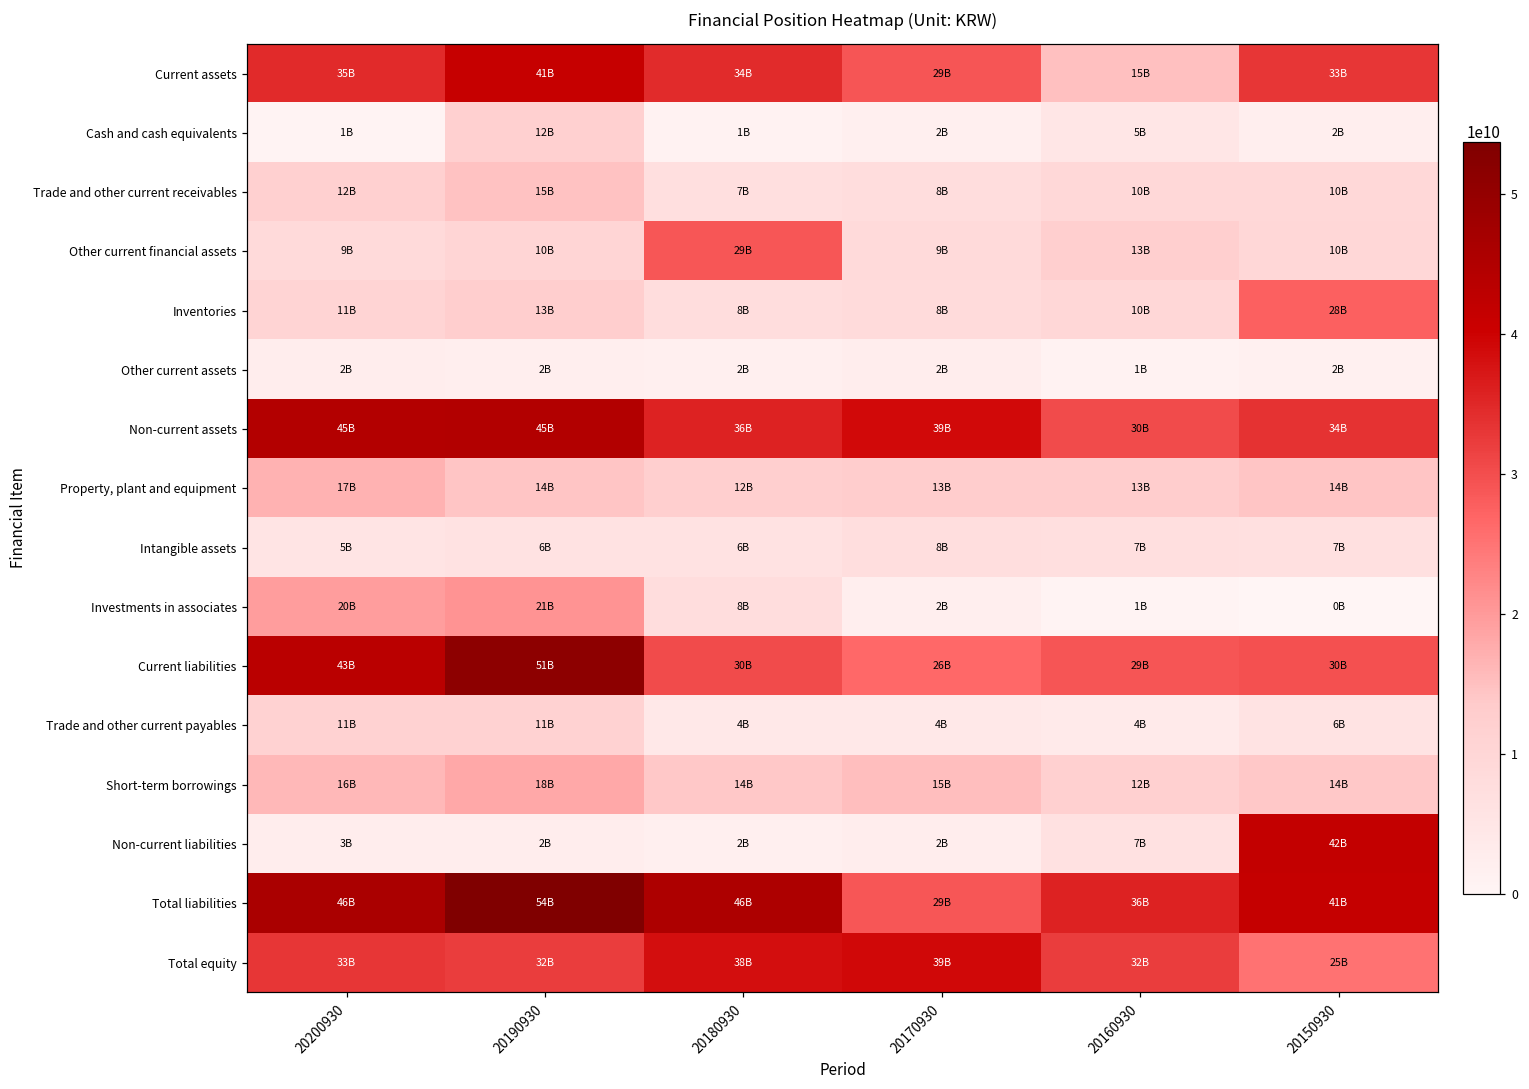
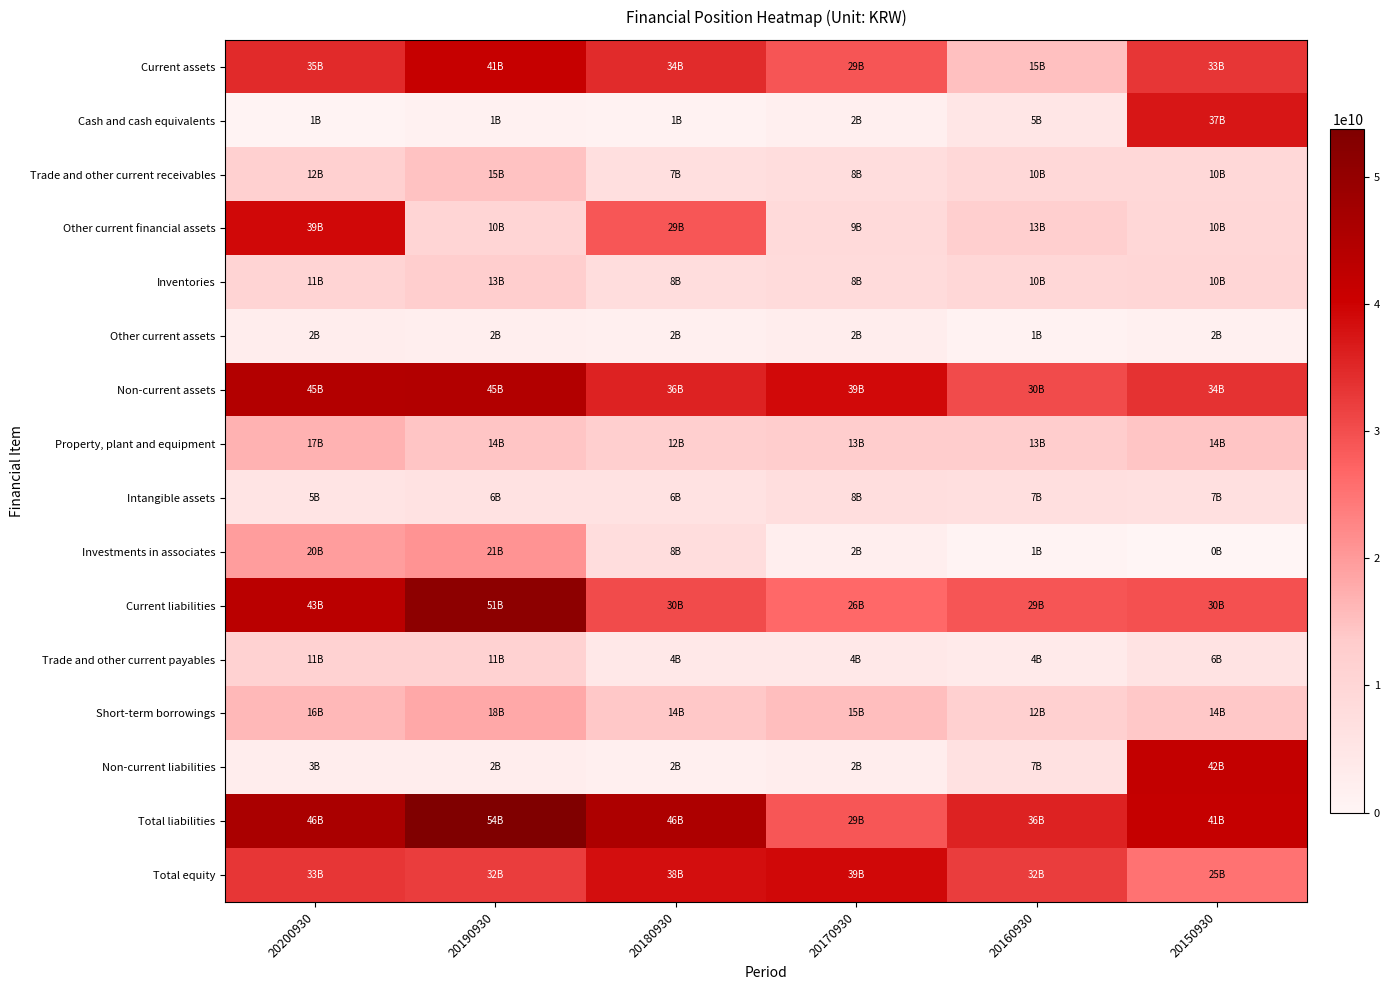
  {
    "Current assets": {
      "20200930": "35B",
      "20190930": "41B",
      "20180930": "34B",
      "20170930": "29B",
      "20160930": "15B",
      "20150930": "33B"
    },
    "Cash and cash equivalents": {
      "20200930": "1B",
-     "20190930": "12B",
+     "20190930": "1B",
      "20180930": "1B",
      "20170930": "2B",
      "20160930": "5B",
-     "20150930": "2B"
+     "20150930": "37B"
    },
    "Trade and other current receivables": {
      "20200930": "12B",
      "20190930": "15B",
      "20180930": "7B",
      "20170930": "8B",
      "20160930": "10B",
      "20150930": "10B"
    },
    "Other current financial assets": {
-     "20200930": "9B",
+     "20200930": "39B",
      "20190930": "10B",
      "20180930": "29B",
      "20170930": "9B",
      "20160930": "13B",
      "20150930": "10B"
    },
    "Inventories": {
      "20200930": "11B",
      "20190930": "13B",
      "20180930": "8B",
      "20170930": "8B",
      "20160930": "10B",
-     "20150930": "28B"
+     "20150930": "10B"
    },
    "Other current assets": {
      "20200930": "2B",
      "20190930": "2B",
      "20180930": "2B",
      "20170930": "2B",
      "20160930": "1B",
      "20150930": "2B"
    },
    "Non-current assets": {
      "20200930": "45B",
      "20190930": "45B",
      "20180930": "36B",
      "20170930": "39B",
      "20160930": "30B",
      "20150930": "34B"
    },
    "Property, plant and equipment": {
      "20200930": "17B",
      "20190930": "14B",
      "20180930": "12B",
      "20170930": "13B",
      "20160930": "13B",
      "20150930": "14B"
    },
    "Intangible assets": {
      "20200930": "5B",
      "20190930": "6B",
      "20180930": "6B",
      "20170930": "8B",
      "20160930": "7B",
      "20150930": "7B"
    },
    "Investments in associates": {
      "20200930": "20B",
      "20190930": "21B",
      "20180930": "8B",
      "20170930": "2B",
      "20160930": "1B",
      "20150930": "0B"
    },
    "Current liabilities": {
      "20200930": "43B",
      "20190930": "51B",
      "20180930": "30B",
      "20170930": "26B",
      "20160930": "29B",
      "20150930": "30B"
    },
    "Trade and other current payables": {
      "20200930": "11B",
      "20190930": "11B",
      "20180930": "4B",
      "20170930": "4B",
      "20160930": "4B",
      "20150930": "6B"
    },
    "Short-term borrowings": {
      "20200930": "16B",
      "20190930": "18B",
      "20180930": "14B",
      "20170930": "15B",
      "20160930": "12B",
      "20150930": "14B"
    },
    "Non-current liabilities": {
      "20200930": "3B",
      "20190930": "2B",
      "20180930": "2B",
      "20170930": "2B",
      "20160930": "7B",
      "20150930": "42B"
    },
    "Total liabilities": {
      "20200930": "46B",
      "20190930": "54B",
      "20180930": "46B",
      "20170930": "29B",
      "20160930": "36B",
      "20150930": "41B"
    },
    "Total equity": {
      "20200930": "33B",
      "20190930": "32B",
      "20180930": "38B",
      "20170930": "39B",
      "20160930": "32B",
      "20150930": "25B"
    }
  }
